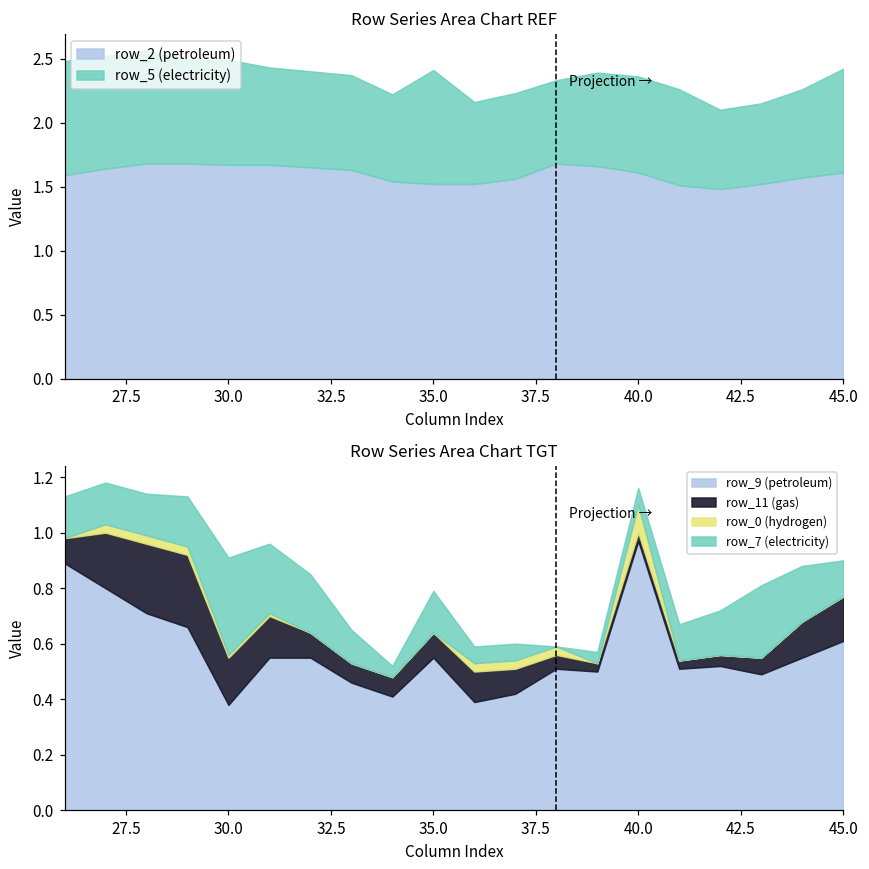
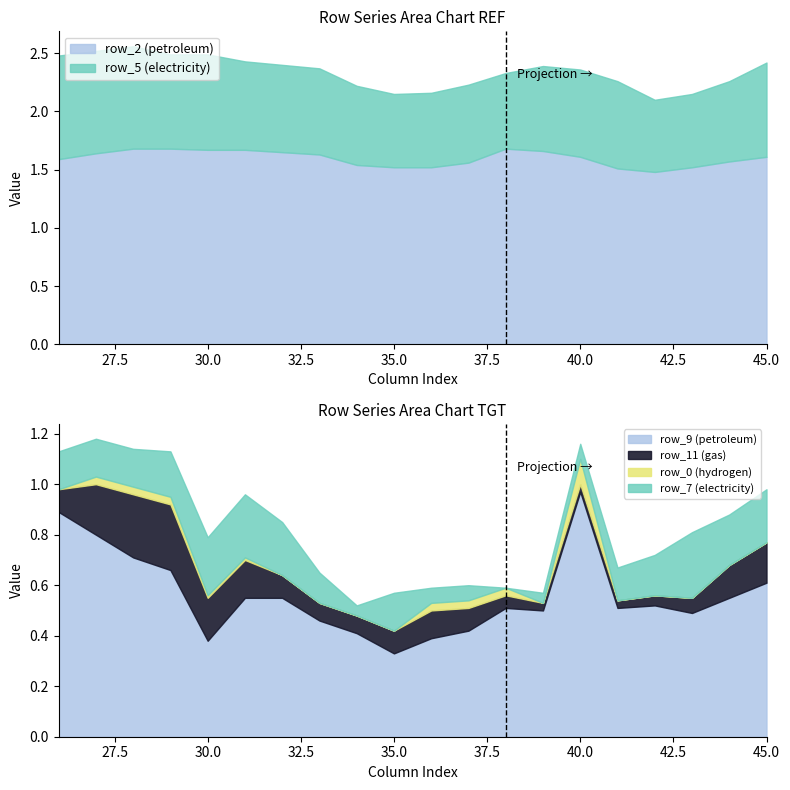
  {
    "Row Series Area Chart REF": {
      "row_2 (petroleum)": {
        "30.0": 1.67,
        "35.0": 1.52,
        "40.0": 1.61,
        "45.0": 1.61
      },
      "row_5 (electricity)": {
-       "35.0": 0.89,
+       "35.0": 0.63,
        "40.0": 0.75,
        "45.0": 0.81
      }
    },
    "Row Series Area Chart TGT": {
      "row_9 (petroleum)": {
        "30.0": 0.38,
-       "35.0": 0.55,
+       "35.0": 0.33,
        "40.0": 0.97,
        "45.0": 0.61
      },
      "row_11 (gas)": {
        "40.0": 0.03
      },
      "row_0 (hydrogen)": {
        "40.0": 0.10
      },
      "row_7 (electricity)": {
-       "30.0": 0.35,
+       "30.0": 0.23,
        "35.0": 0.15,
        "40.0": 0.06,
-       "45.0": 0.13
+       "45.0": 0.21
      }
    }
  }
